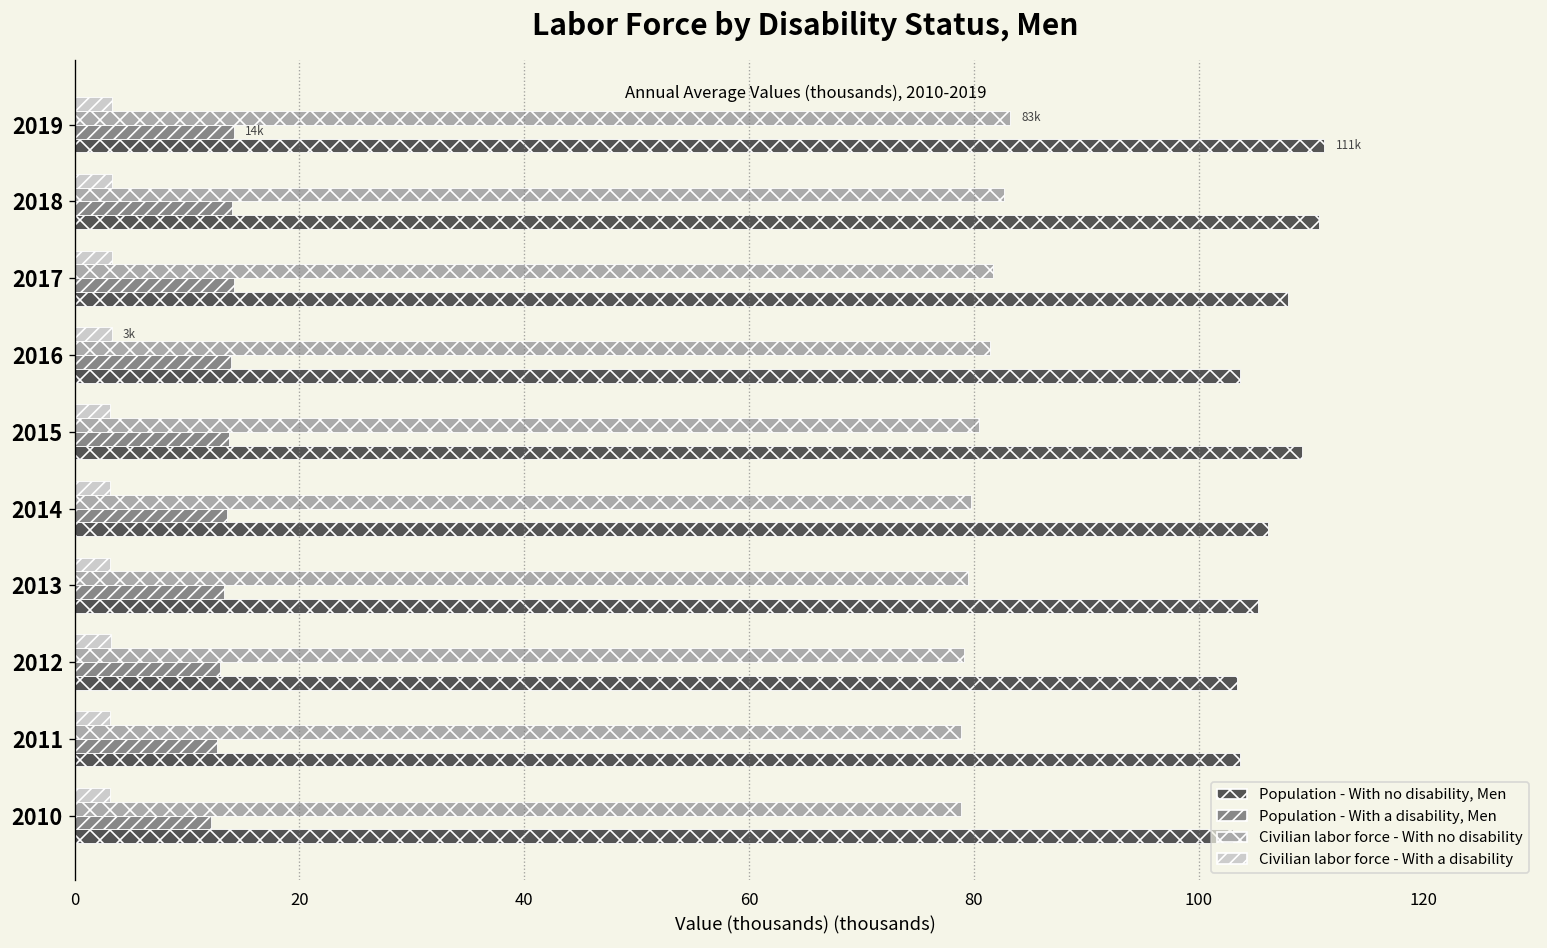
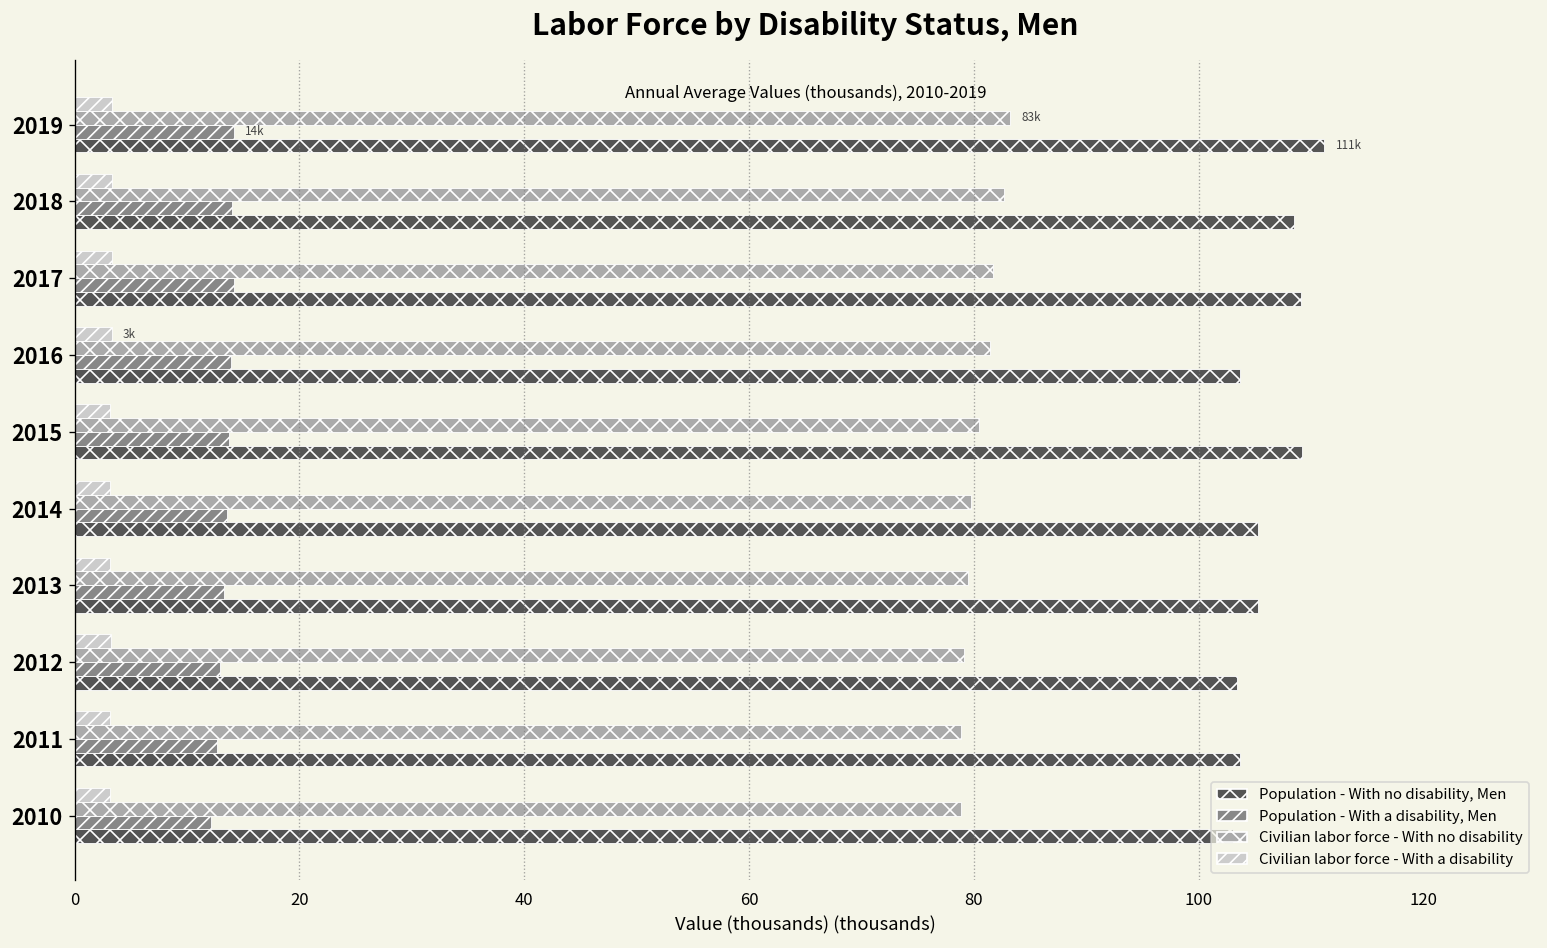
  {
    "Population - With no disability, Men": {
-     "2018": 111,
-     "2017": 108,
+     "2018": 108,
+     "2017": 109,
      "2016": 104,
      "2015": 109,
-     "2014": 106,
+     "2014": 105,
      "2013": 105,
      "2012": 103,
      "2011": 104
    }
  }
